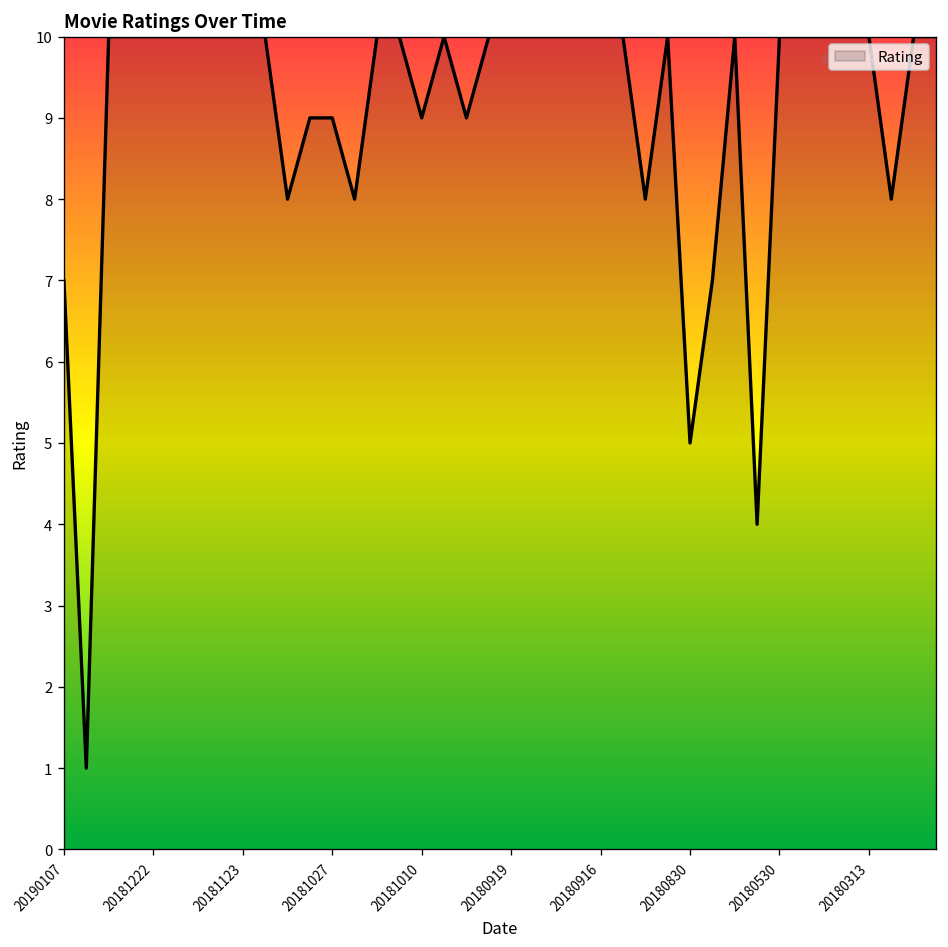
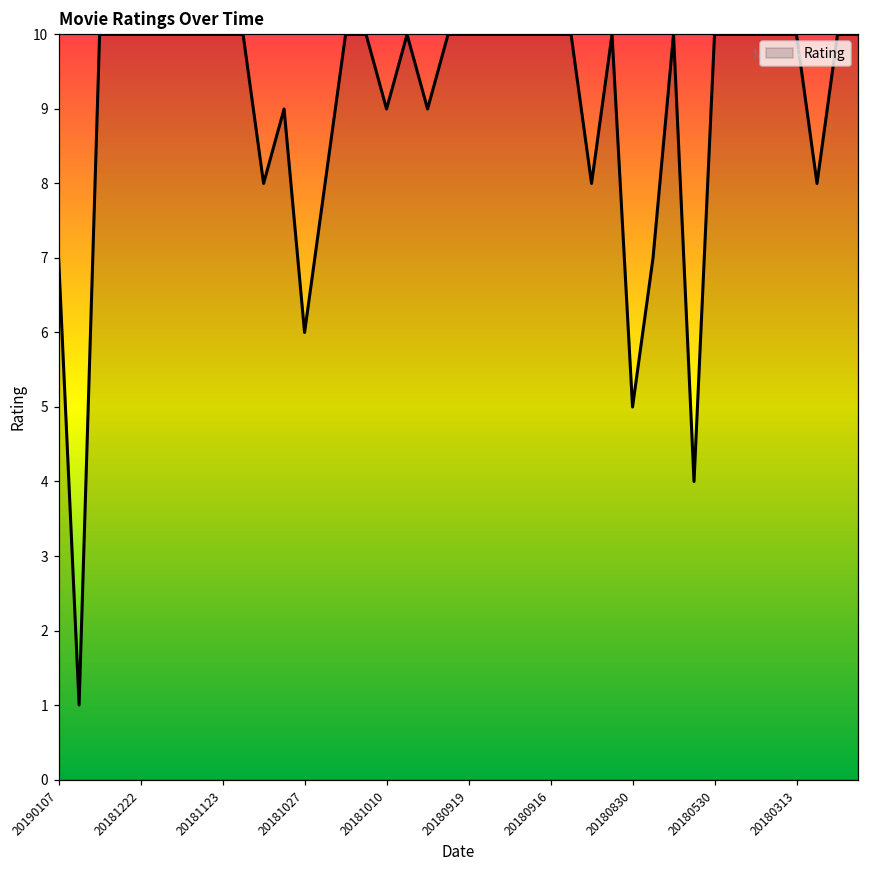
  {
    "20190107": 7,
    "20181222": 10,
    "20181123": 10,
-   "20181027": 9,
+   "20181027": 6,
    "20181010": 9,
    "20180919": 10,
    "20180916": 10,
    "20180830": 5,
    "20180530": 10,
    "20180313": 10
  }
